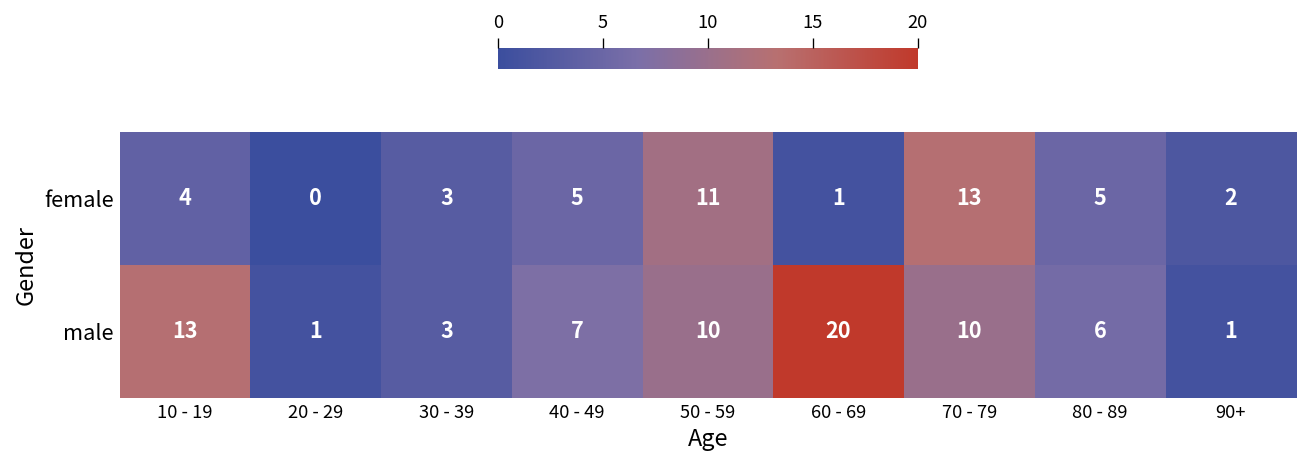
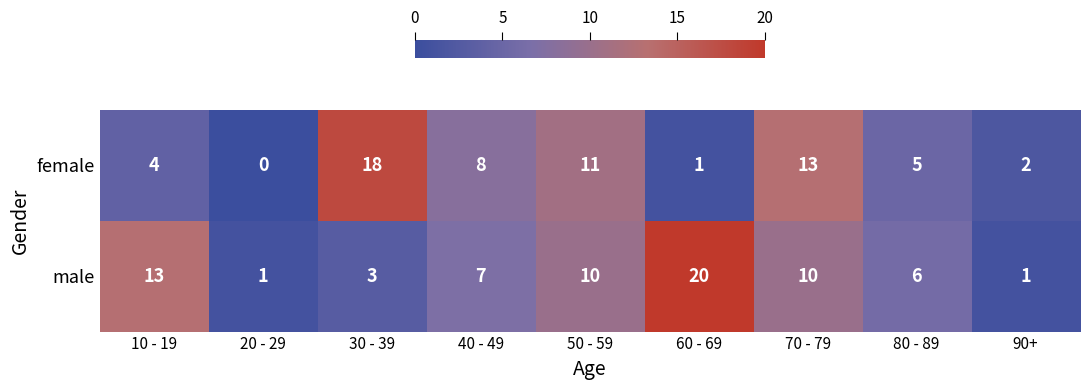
  {
    "female": {
      "10 - 19": 4,
      "20 - 29": 0,
-     "30 - 39": 3,
-     "40 - 49": 5,
+     "30 - 39": 18,
+     "40 - 49": 8,
      "50 - 59": 11,
      "60 - 69": 1,
      "70 - 79": 13,
      "80 - 89": 5,
      "90+": 2
    },
    "male": {
      "10 - 19": 13,
      "20 - 29": 1,
      "30 - 39": 3,
      "40 - 49": 7,
      "50 - 59": 10,
      "60 - 69": 20,
      "70 - 79": 10,
      "80 - 89": 6,
      "90+": 1
    }
  }
